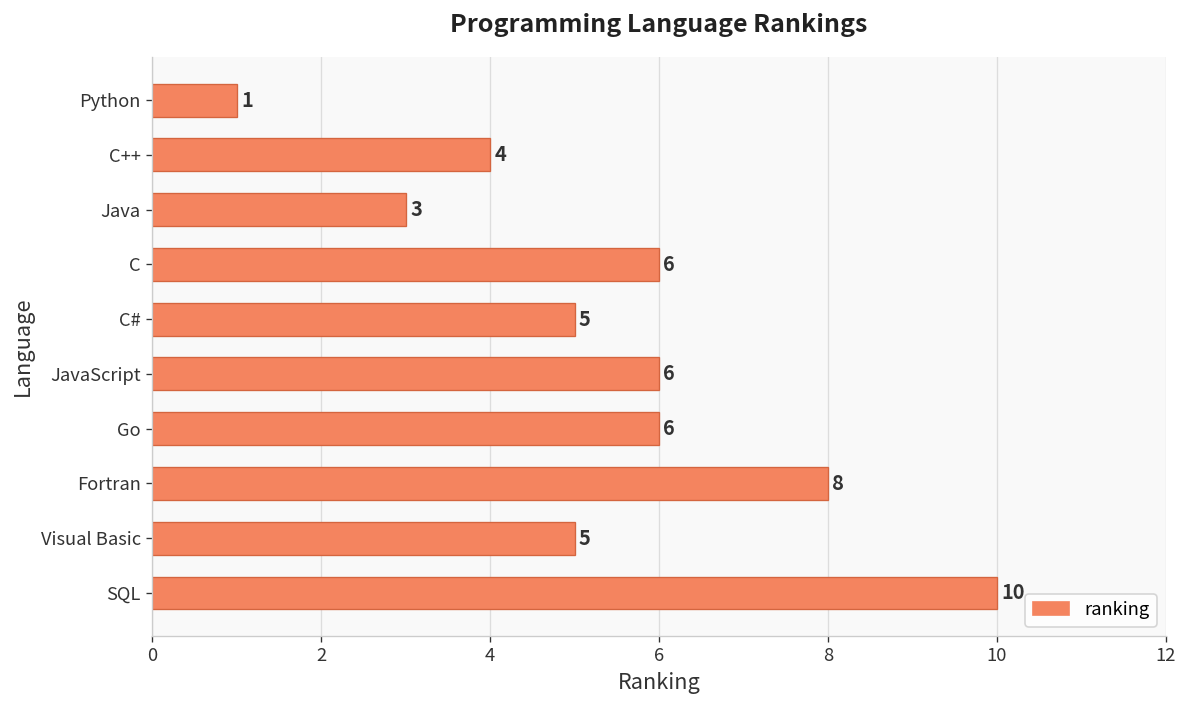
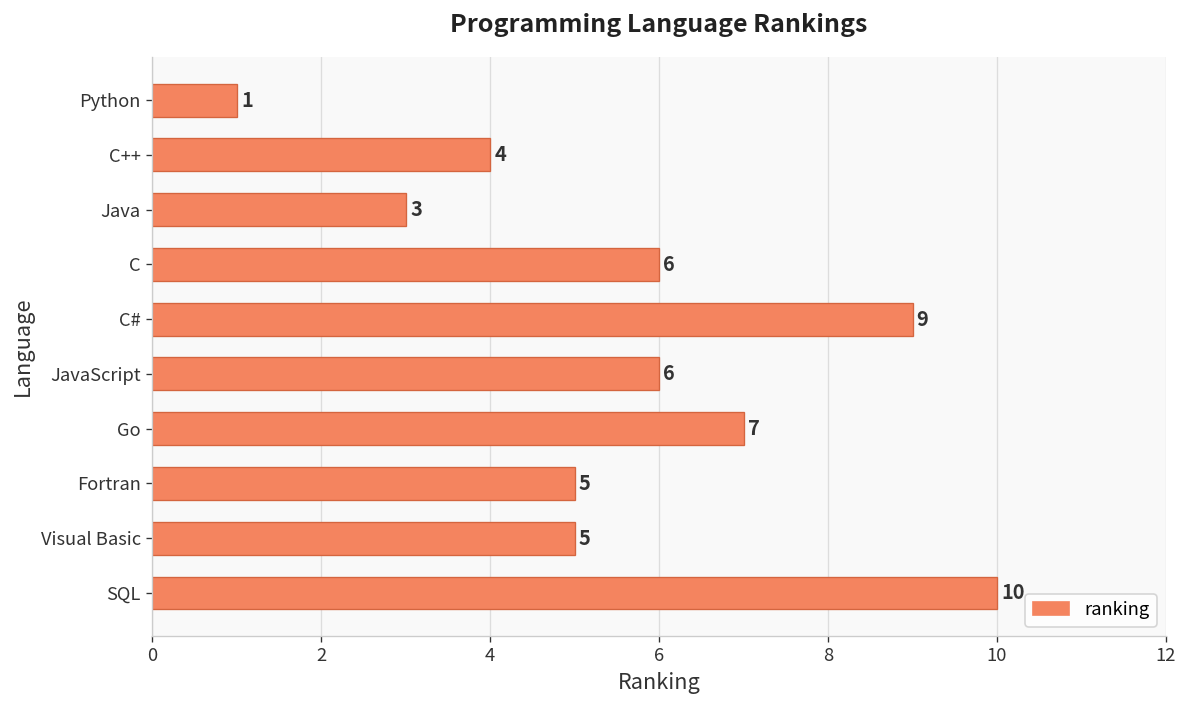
  {
    "Python": 1,
    "C++": 4,
    "Java": 3,
    "C": 6,
-   "C#": 5,
+   "C#": 9,
    "JavaScript": 6,
-   "Go": 6,
-   "Fortran": 8,
+   "Go": 7,
+   "Fortran": 5,
    "Visual Basic": 5,
    "SQL": 10
  }
